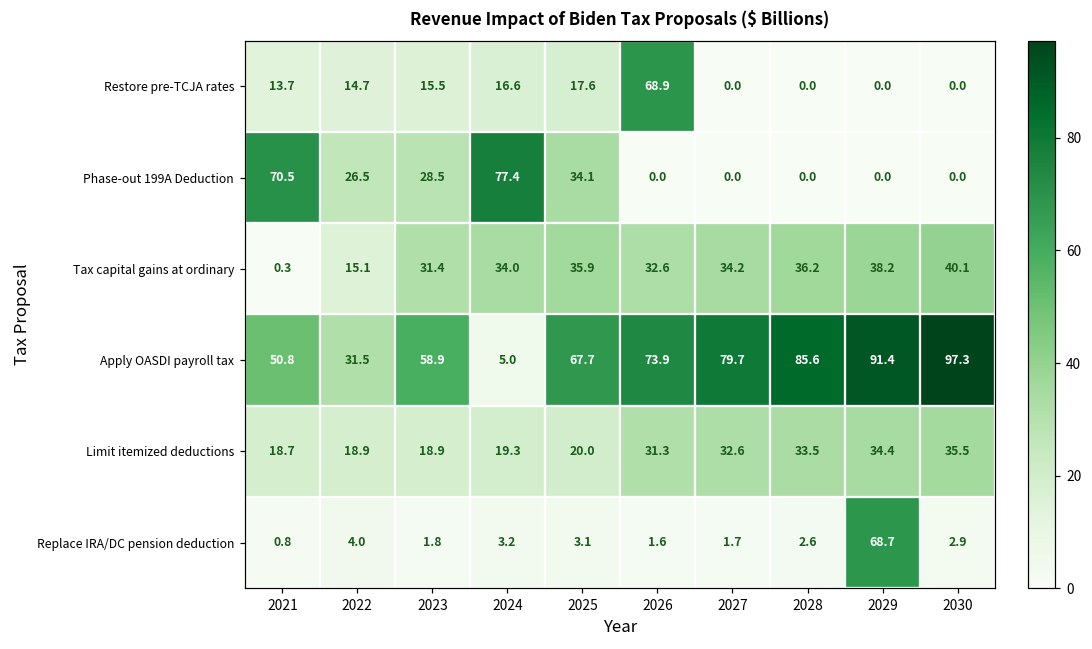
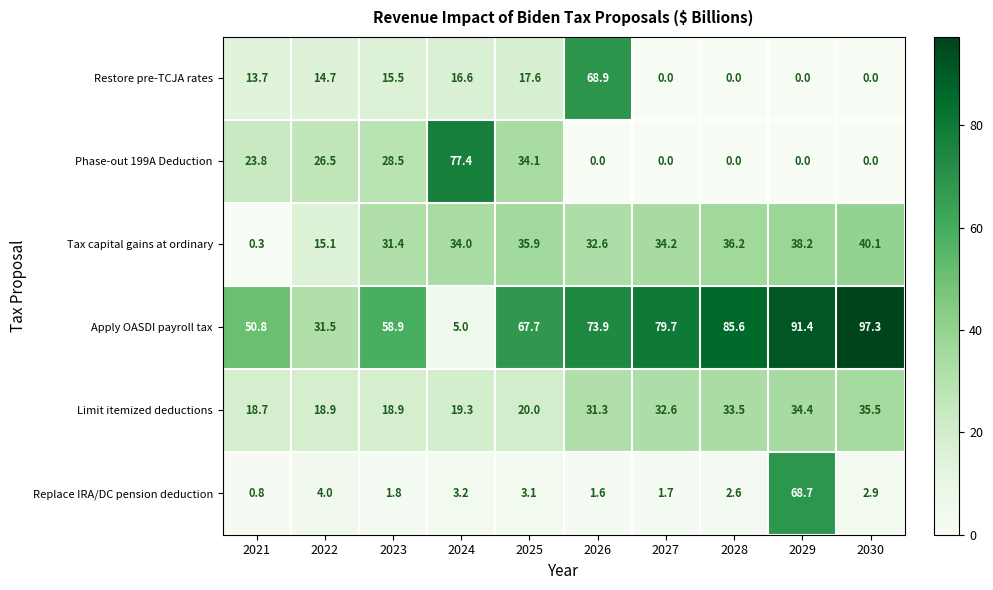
  {
    "Restore pre-TCJA rates": {
      "2021": 13.7,
      "2022": 14.7,
      "2023": 15.5,
      "2024": 16.6,
      "2025": 17.6,
      "2026": 68.9,
      "2027": 0.0,
      "2028": 0.0,
      "2029": 0.0,
      "2030": 0.0
    },
    "Phase-out 199A Deduction": {
-     "2021": 70.5,
+     "2021": 23.8,
      "2022": 26.5,
      "2023": 28.5,
      "2024": 77.4,
      "2025": 34.1,
      "2026": 0.0,
      "2027": 0.0,
      "2028": 0.0,
      "2029": 0.0,
      "2030": 0.0
    },
    "Tax capital gains at ordinary": {
      "2021": 0.3,
      "2022": 15.1,
      "2023": 31.4,
      "2024": 34.0,
      "2025": 35.9,
      "2026": 32.6,
      "2027": 34.2,
      "2028": 36.2,
      "2029": 38.2,
      "2030": 40.1
    },
    "Apply OASDI payroll tax": {
      "2021": 50.8,
      "2022": 31.5,
      "2023": 58.9,
      "2024": 5.0,
      "2025": 67.7,
      "2026": 73.9,
      "2027": 79.7,
      "2028": 85.6,
      "2029": 91.4,
      "2030": 97.3
    },
    "Limit itemized deductions": {
      "2021": 18.7,
      "2022": 18.9,
      "2023": 18.9,
      "2024": 19.3,
      "2025": 20.0,
      "2026": 31.3,
      "2027": 32.6,
      "2028": 33.5,
      "2029": 34.4,
      "2030": 35.5
    },
    "Replace IRA/DC pension deduction": {
      "2021": 0.8,
      "2022": 4.0,
      "2023": 1.8,
      "2024": 3.2,
      "2025": 3.1,
      "2026": 1.6,
      "2027": 1.7,
      "2028": 2.6,
      "2029": 68.7,
      "2030": 2.9
    }
  }
